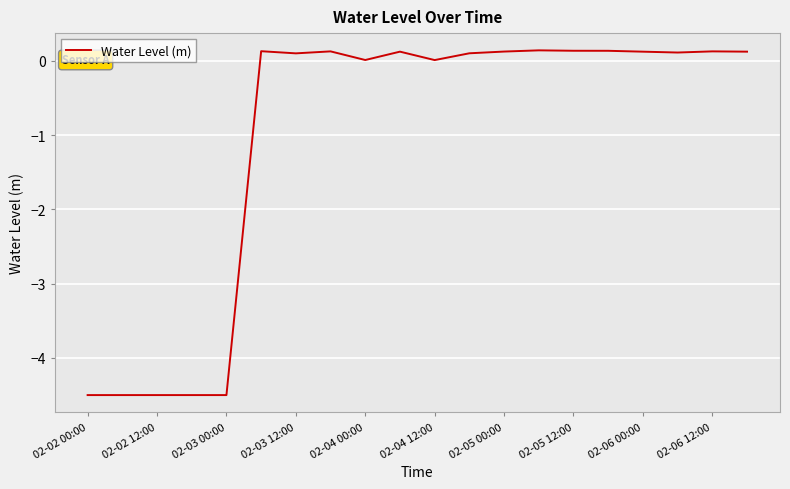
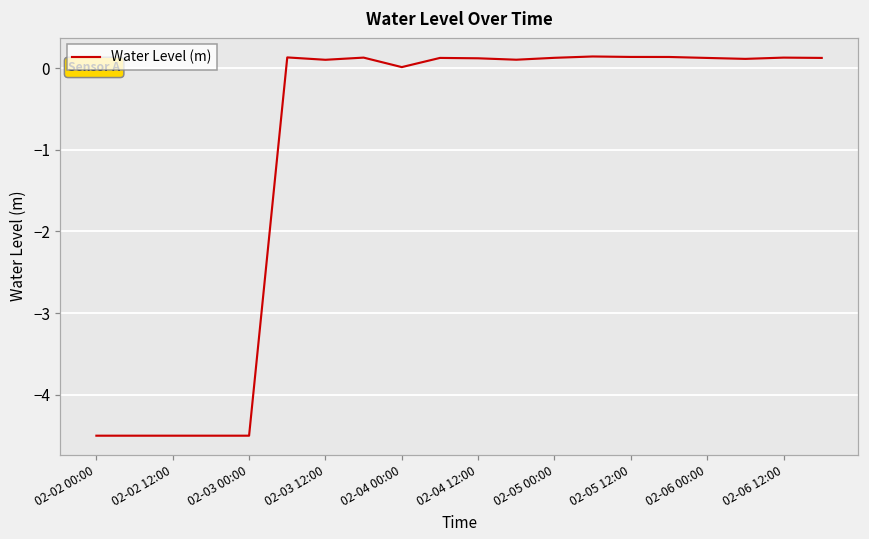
  {
    "02-02 00:00": -4.5,
    "02-02 12:00": -4.5,
    "02-03 00:00": -4.5,
    "02-03 12:00": 0.1,
    "02-04 00:00": 0.0,
-   "02-04 12:00": 0.0,
+   "02-04 12:00": 0.1,
    "02-05 00:00": 0.1,
    "02-05 12:00": 0.1,
    "02-06 00:00": 0.1,
    "02-06 12:00": 0.1
  }
